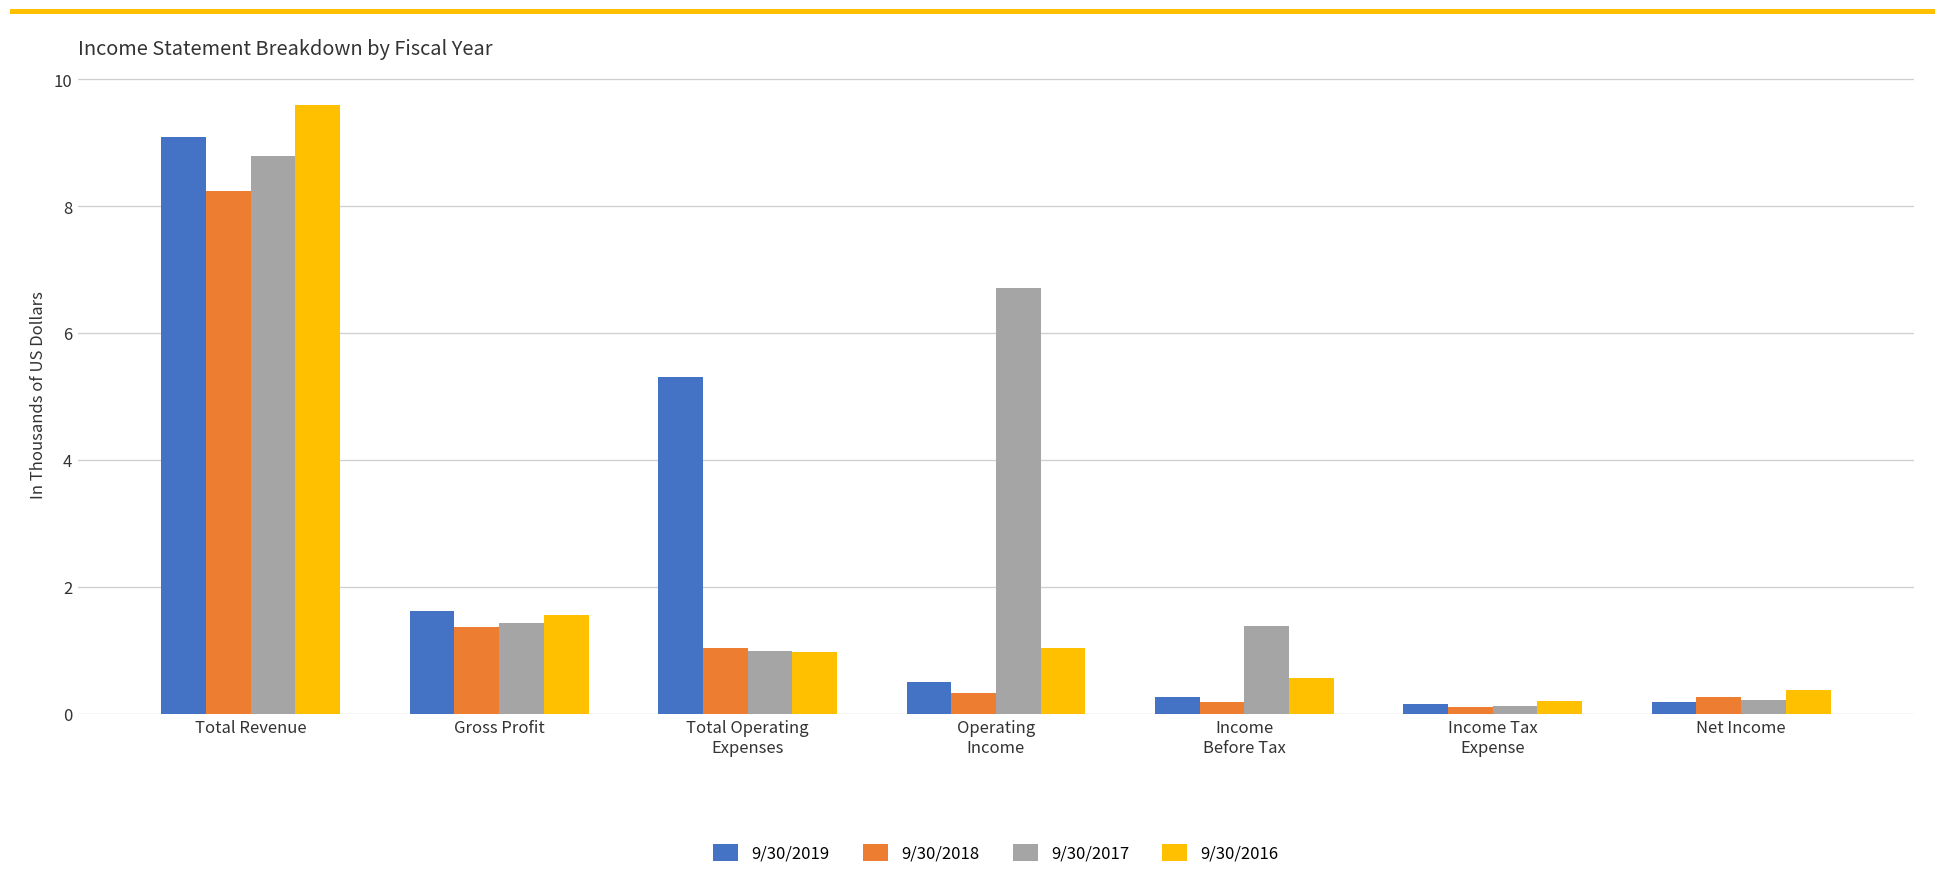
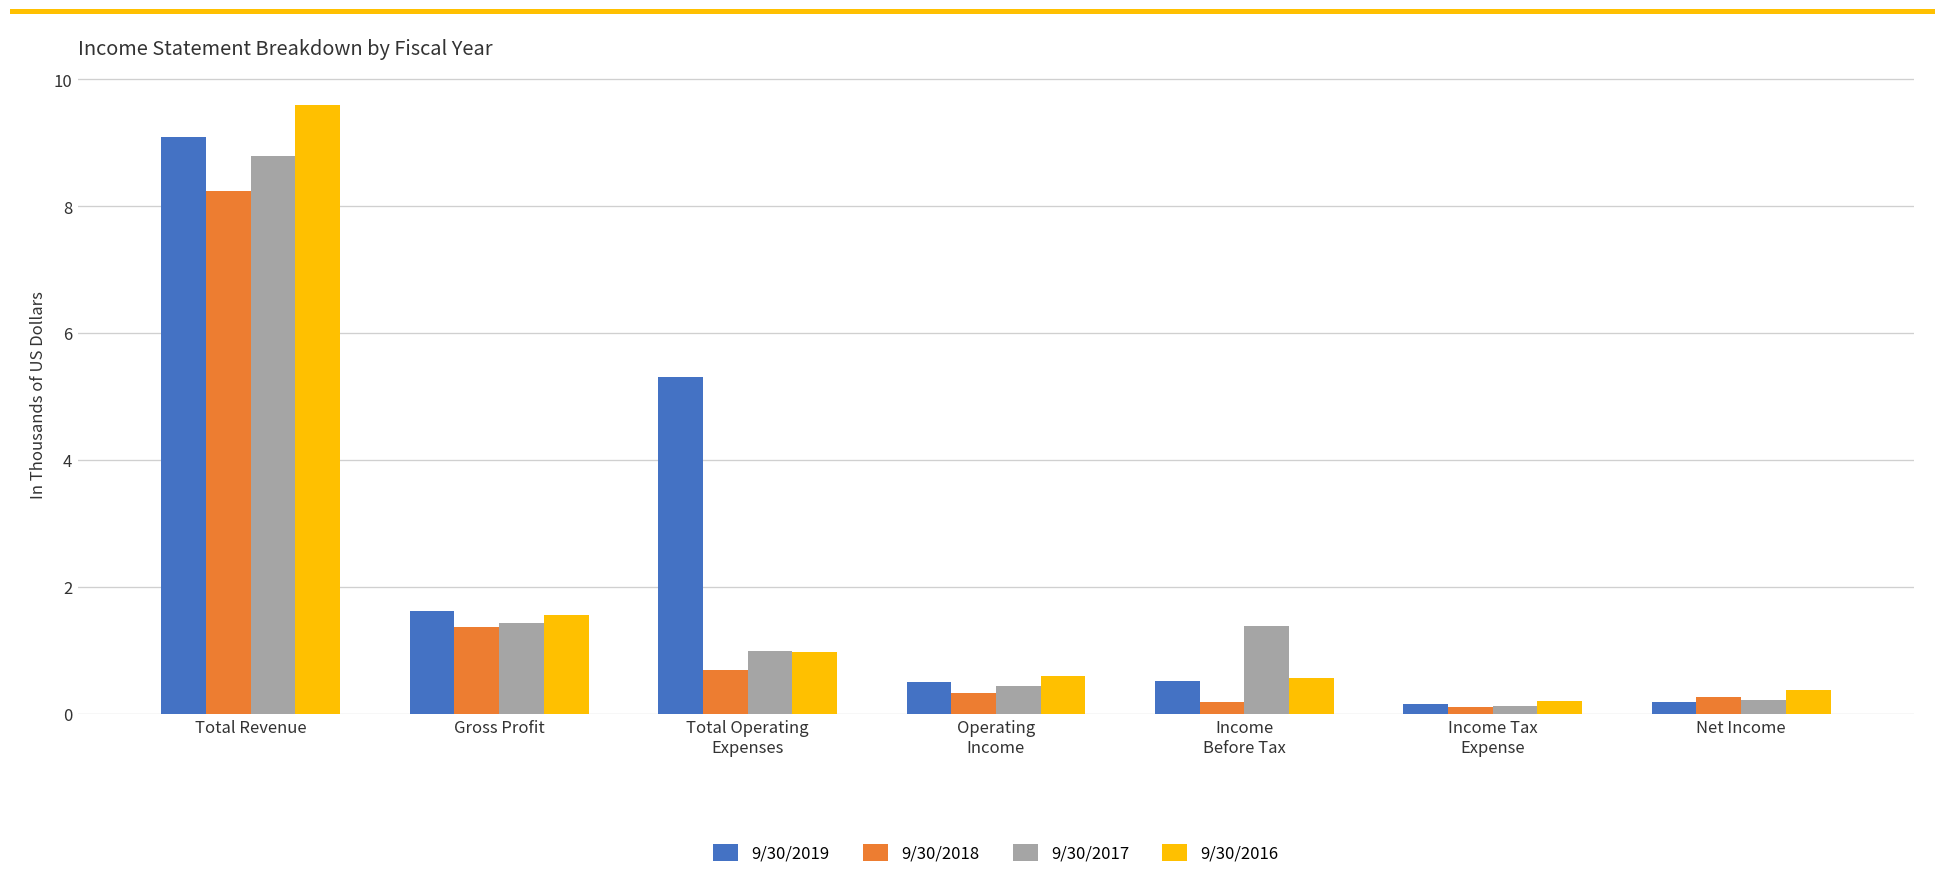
  {
    "9/30/2019": {
      "Total Revenue": 9.1,
      "Gross Profit": 1.6,
      "Total Operating Expenses": 5.3,
      "Operating Income": 0.5,
-     "Income Before Tax": 0.3,
+     "Income Before Tax": 0.5,
      "Income Tax Expense": 0.1,
      "Net Income": 0.2
    },
    "9/30/2018": {
      "Total Revenue": 8.2,
      "Gross Profit": 1.4,
-     "Total Operating Expenses": 1.0,
+     "Total Operating Expenses": 0.7,
      "Operating Income": 0.3,
      "Income Before Tax": 0.2,
      "Income Tax Expense": 0.1,
      "Net Income": 0.3
    },
    "9/30/2017": {
      "Total Revenue": 8.8,
      "Gross Profit": 1.4,
      "Total Operating Expenses": 1.0,
-     "Operating Income": 6.7,
+     "Operating Income": 0.4,
      "Income Before Tax": 1.4,
      "Income Tax Expense": 0.1,
      "Net Income": 0.2
    },
    "9/30/2016": {
      "Total Revenue": 9.6,
      "Gross Profit": 1.6,
      "Total Operating Expenses": 1.0,
-     "Operating Income": 1.0,
+     "Operating Income": 0.6,
      "Income Before Tax": 0.6,
      "Income Tax Expense": 0.2,
      "Net Income": 0.4
    }
  }
